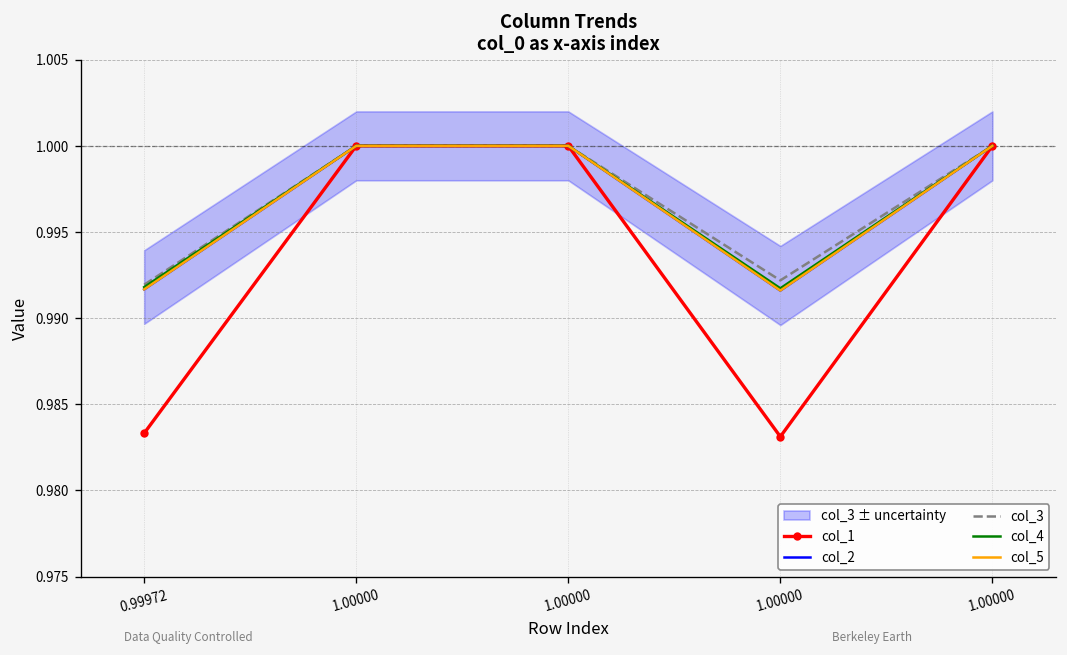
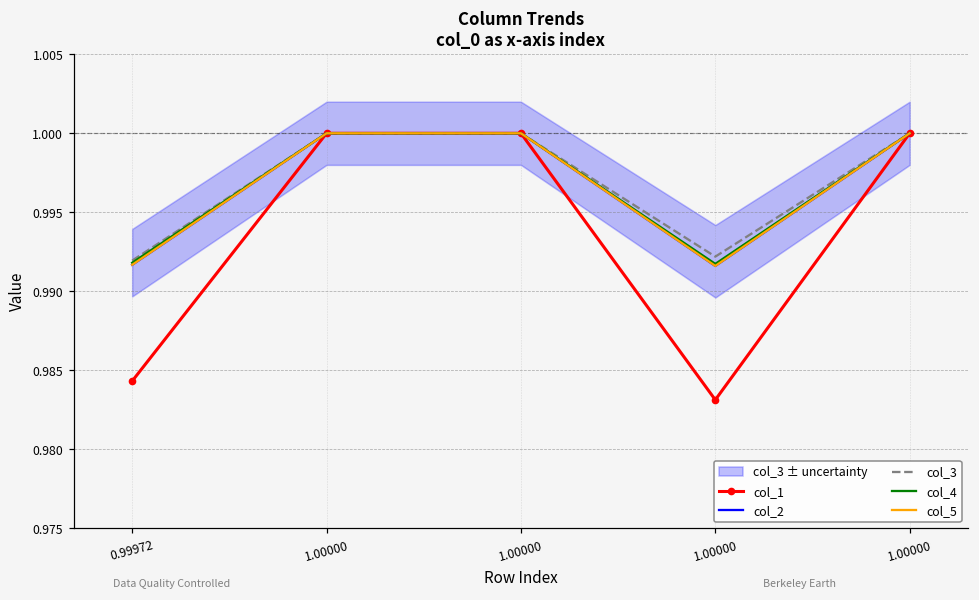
  {
    "col_1": {
-     "0.99972": 0.9833
+     "0.99972": 0.9843
    }
  }
